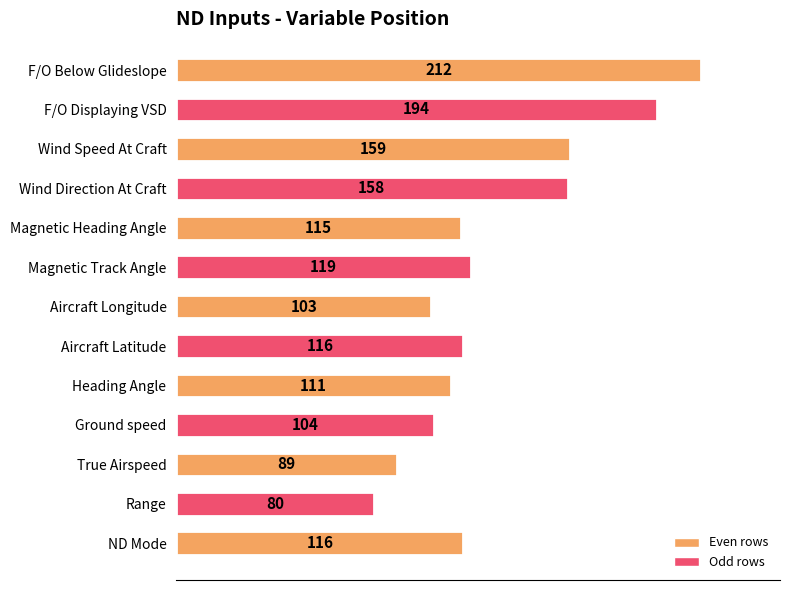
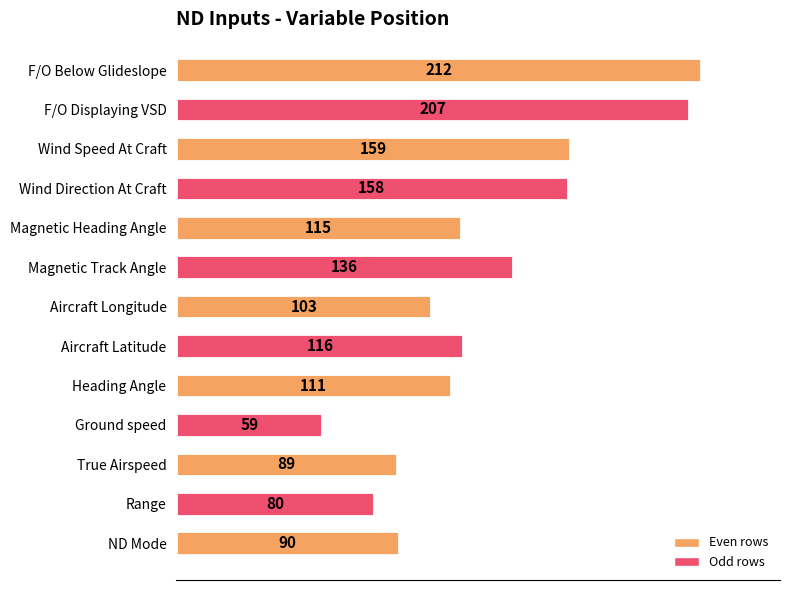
  {
    "F/O Below Glideslope": 212,
-   "F/O Displaying VSD": 194,
+   "F/O Displaying VSD": 207,
    "Wind Speed At Craft": 159,
    "Wind Direction At Craft": 158,
    "Magnetic Heading Angle": 115,
-   "Magnetic Track Angle": 119,
+   "Magnetic Track Angle": 136,
    "Aircraft Longitude": 103,
    "Aircraft Latitude": 116,
    "Heading Angle": 111,
-   "Ground speed": 104,
+   "Ground speed": 59,
    "True Airspeed": 89,
    "Range": 80,
-   "ND Mode": 116
+   "ND Mode": 90
  }
